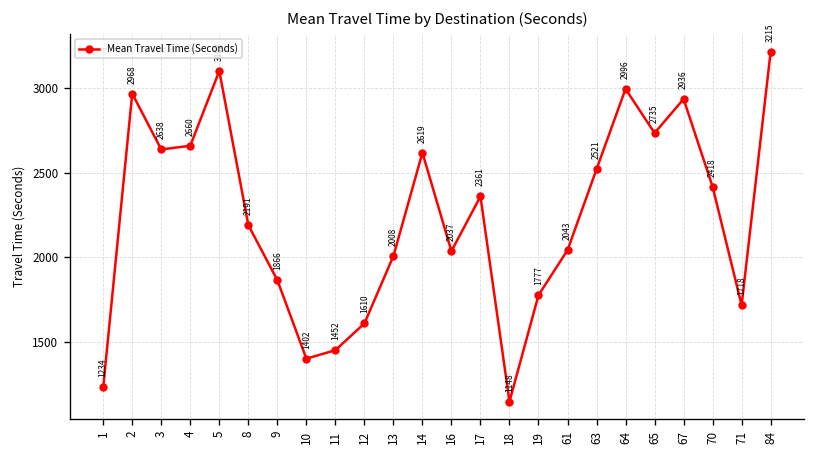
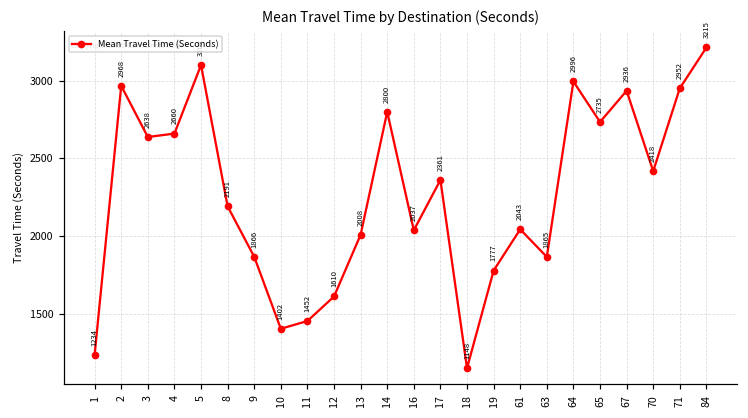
  {
    "1": 1234,
    "2": 2968,
    "3": 2638,
    "4": 2660,
    "8": 2191,
    "9": 1866,
    "10": 1402,
    "11": 1452,
    "12": 1610,
    "13": 2008,
-   "14": 2619,
+   "14": 2800,
    "16": 2037,
    "17": 2361,
    "18": 1148,
    "19": 1777,
    "61": 2043,
-   "63": 2521,
+   "63": 1865,
    "64": 2996,
    "65": 2735,
    "67": 2936,
    "70": 2418,
-   "71": 1718,
+   "71": 2952,
    "84": 3215
  }
